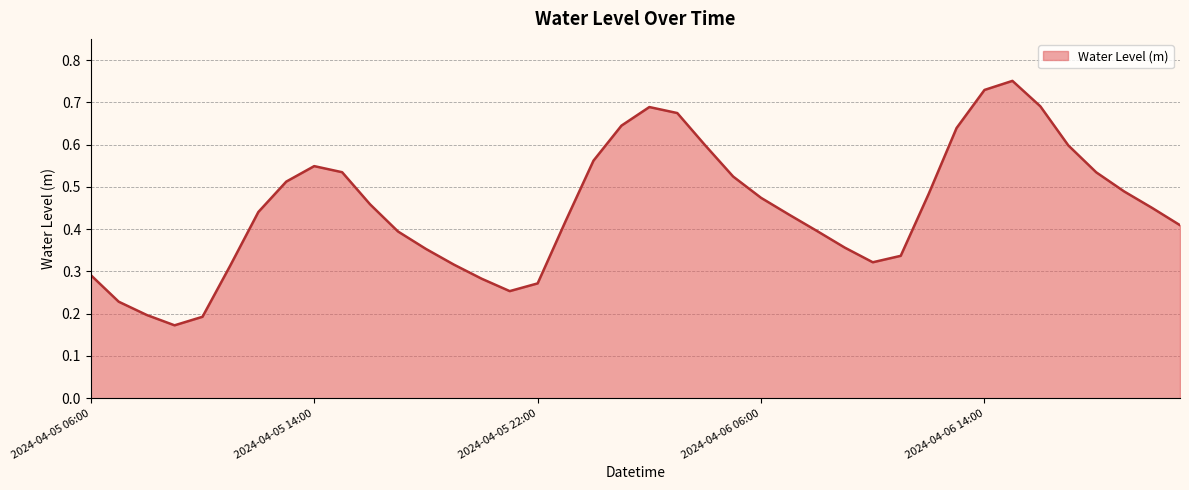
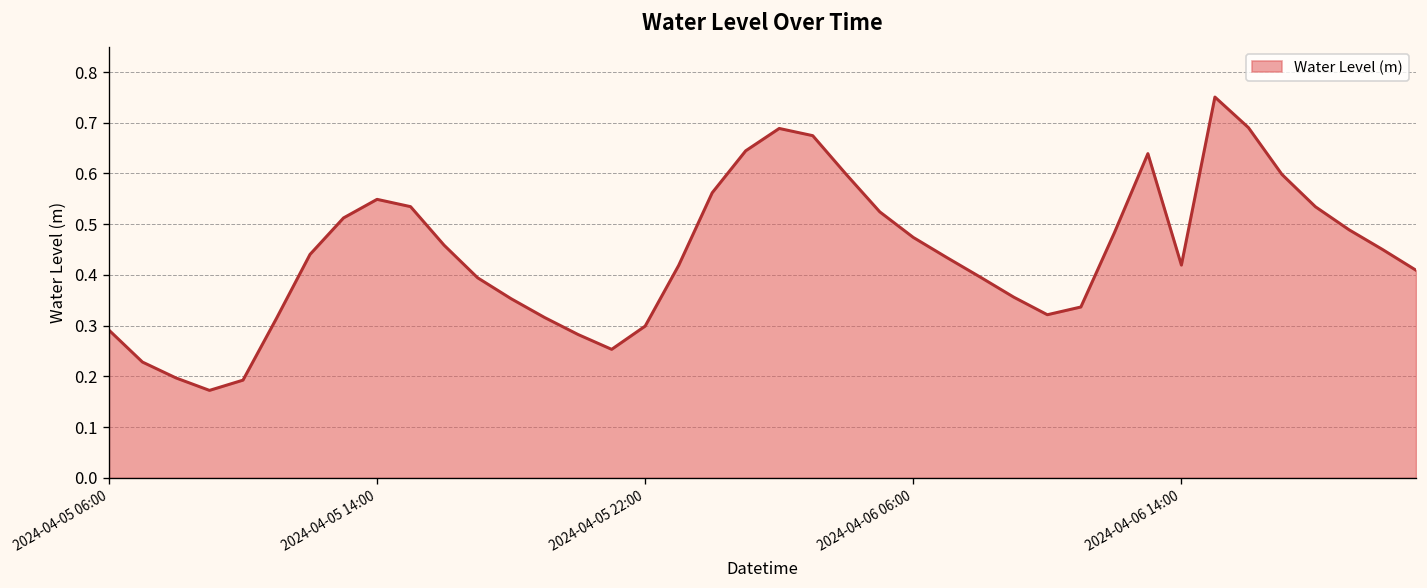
  {
    "2024-04-05 06:00": 0.29,
    "2024-04-05 14:00": 0.55,
-   "2024-04-05 22:00": 0.27,
+   "2024-04-05 22:00": 0.30,
    "2024-04-06 06:00": 0.47,
-   "2024-04-06 14:00": 0.73
+   "2024-04-06 14:00": 0.42
  }
